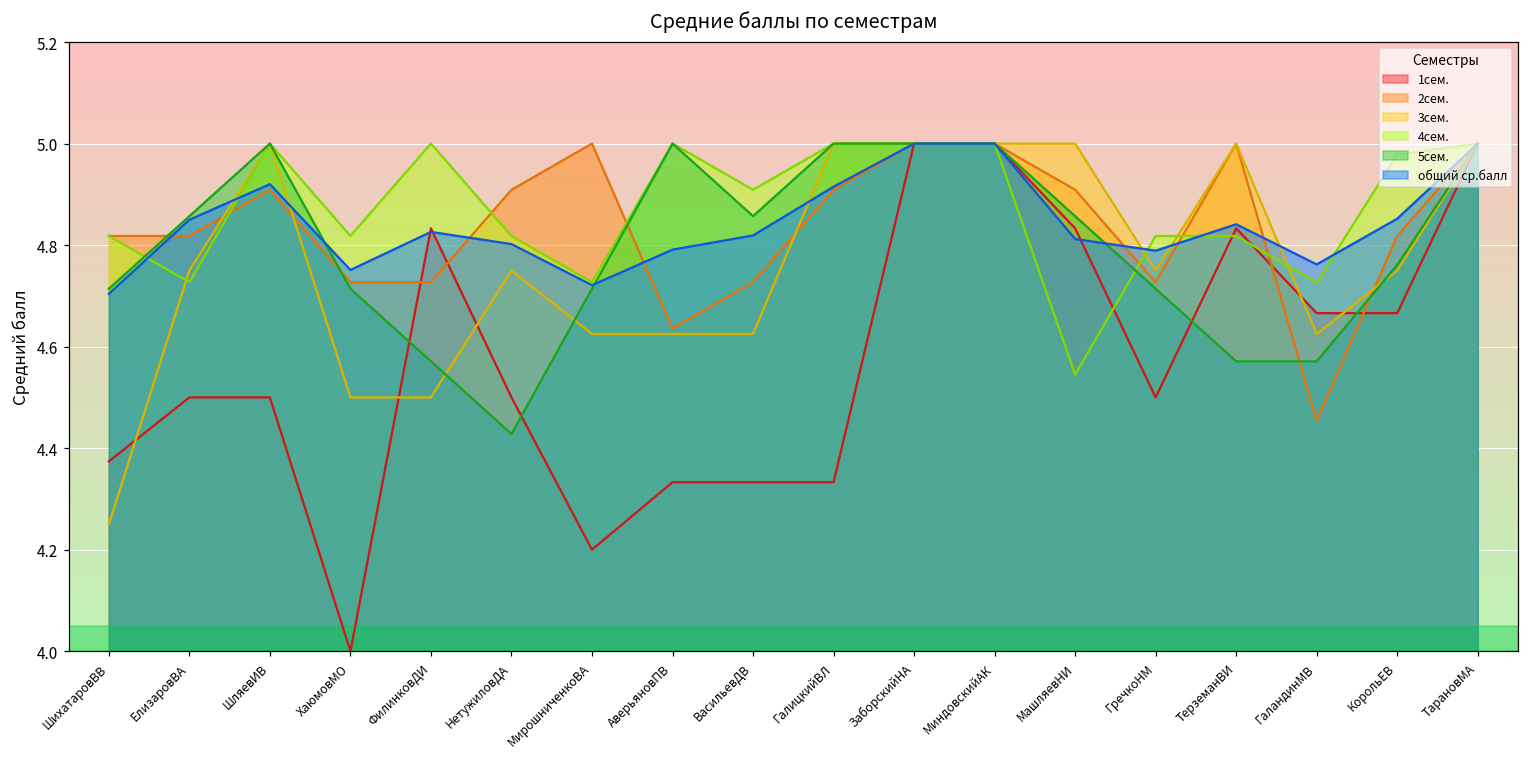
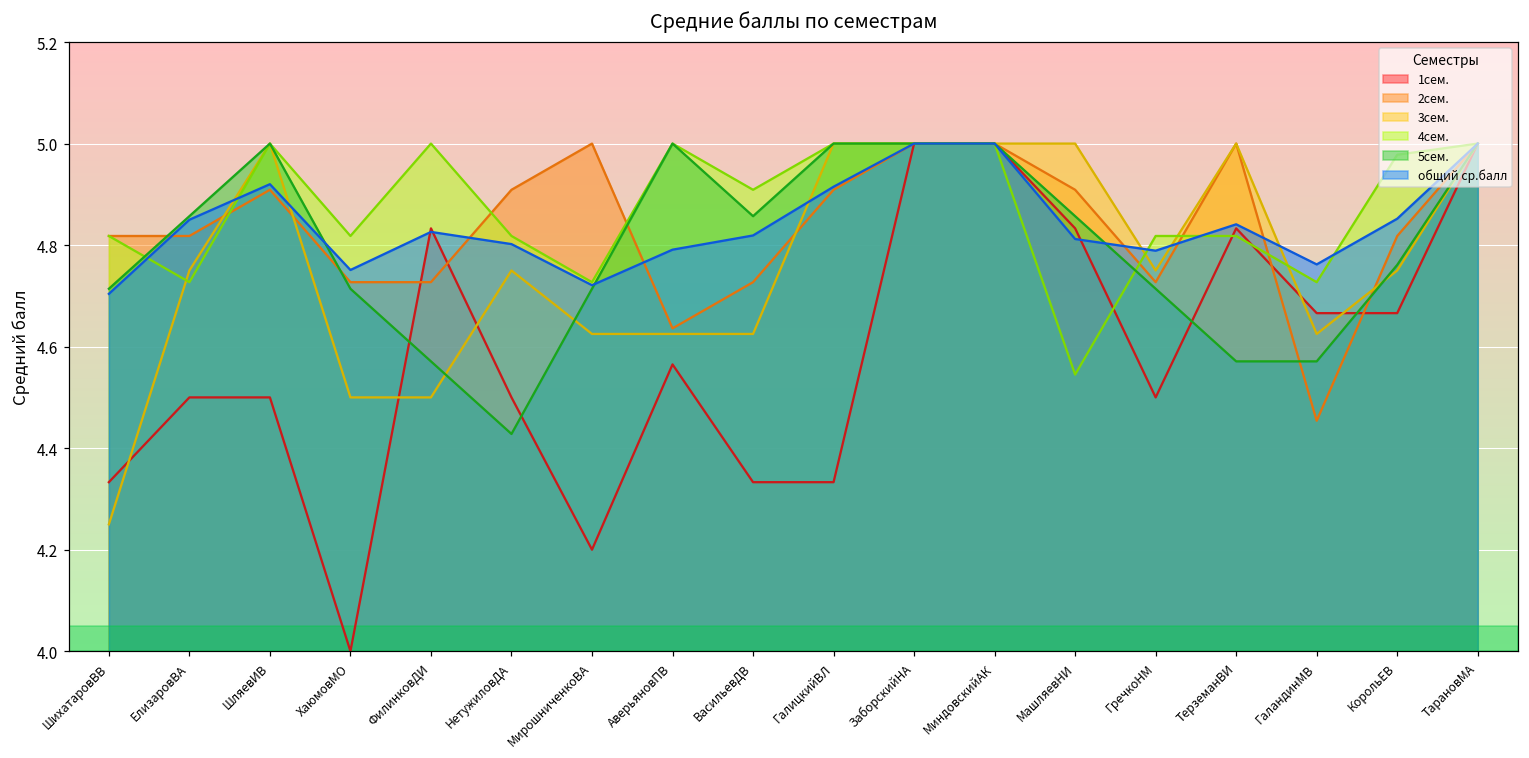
  {
    "1сем.": {
-     "ШихатаровВВ": 4.37,
+     "ШихатаровВВ": 4.33,
      "ЕлизаровВА": 4.50,
      "ШляевИВ": 4.50,
      "ХаюмовМО": 4.00,
      "ФилинковДИ": 4.83,
      "НетужиловДА": 4.50,
      "МирошниченкоВА": 4.20,
-     "АверьяновПВ": 4.33,
+     "АверьяновПВ": 4.57,
      "ВасильевДВ": 4.33,
      "ГалицкийВЛ": 4.33,
      "МашляевНИ": 4.83,
      "ГречкоНМ": 4.50,
      "ТерземанВИ": 4.83,
      "ГаландинМВ": 4.67,
      "КорольЕВ": 4.67
    },
    "4сем.": {
      "ЕлизаровВА": 4.73,
      "ХаюмовМО": 4.82,
      "ФилинковДИ": 5.00,
      "НетужиловДА": 4.82,
      "МирошниченкоВА": 4.73,
      "ВасильевДВ": 4.91,
      "МашляевНИ": 4.55,
      "ГречкоНМ": 4.82,
      "ТерземанВИ": 4.82,
      "ГаландинМВ": 4.73
    },
    "5сем.": {
      "ШихатаровВВ": 4.71,
      "ЕлизаровВА": 4.86,
      "ХаюмовМО": 4.71,
      "ФилинковДИ": 4.57,
      "НетужиловДА": 4.43,
      "МирошниченкоВА": 4.71,
      "ВасильевДВ": 4.86,
      "МашляевНИ": 4.86,
      "ГречкоНМ": 4.71,
      "ТерземанВИ": 4.57,
      "ГаландинМВ": 4.57,
      "КорольЕВ": 4.76
    },
    "общий ср.балл": {
      "ШихатаровВВ": 4.70,
      "ЕлизаровВА": 4.85,
      "ШляевИВ": 4.92,
      "ХаюмовМО": 4.75,
      "ФилинковДИ": 4.83,
      "НетужиловДА": 4.80,
      "МирошниченкоВА": 4.72,
      "АверьяновПВ": 4.79,
      "ВасильевДВ": 4.82,
      "ГалицкийВЛ": 4.92,
      "МашляевНИ": 4.81,
      "ГречкоНМ": 4.79,
      "ТерземанВИ": 4.84,
      "ГаландинМВ": 4.76,
      "КорольЕВ": 4.85
    }
  }
